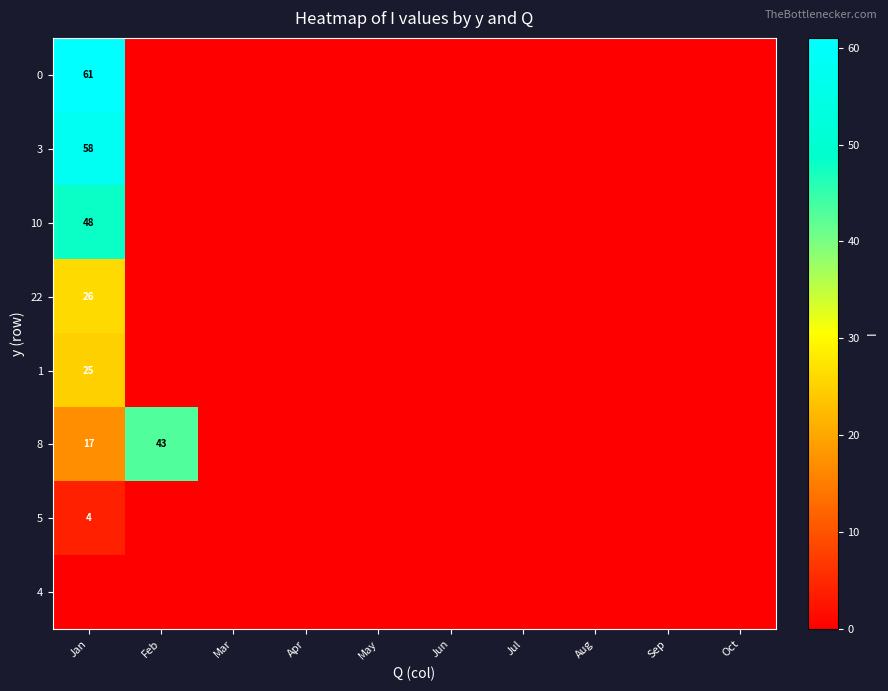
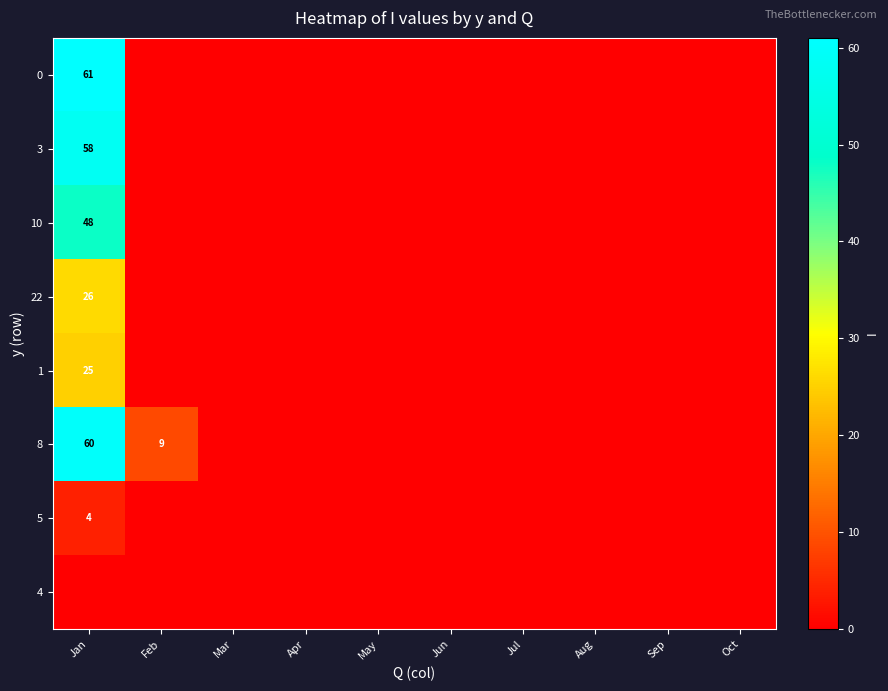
  {
    "0": {
      "Jan": 61
    },
    "3": {
      "Jan": 58
    },
    "10": {
      "Jan": 48
    },
    "22": {
      "Jan": 26
    },
    "1": {
      "Jan": 25
    },
    "8": {
-     "Jan": 17,
-     "Feb": 43
+     "Jan": 60,
+     "Feb": 9
    },
    "5": {
      "Jan": 4
    }
  }
